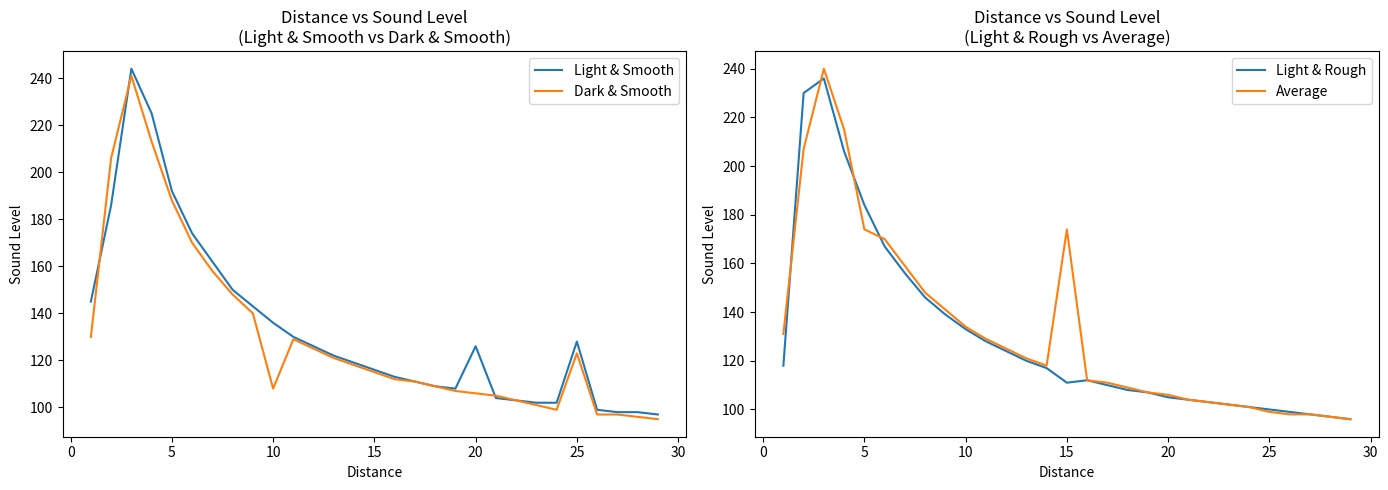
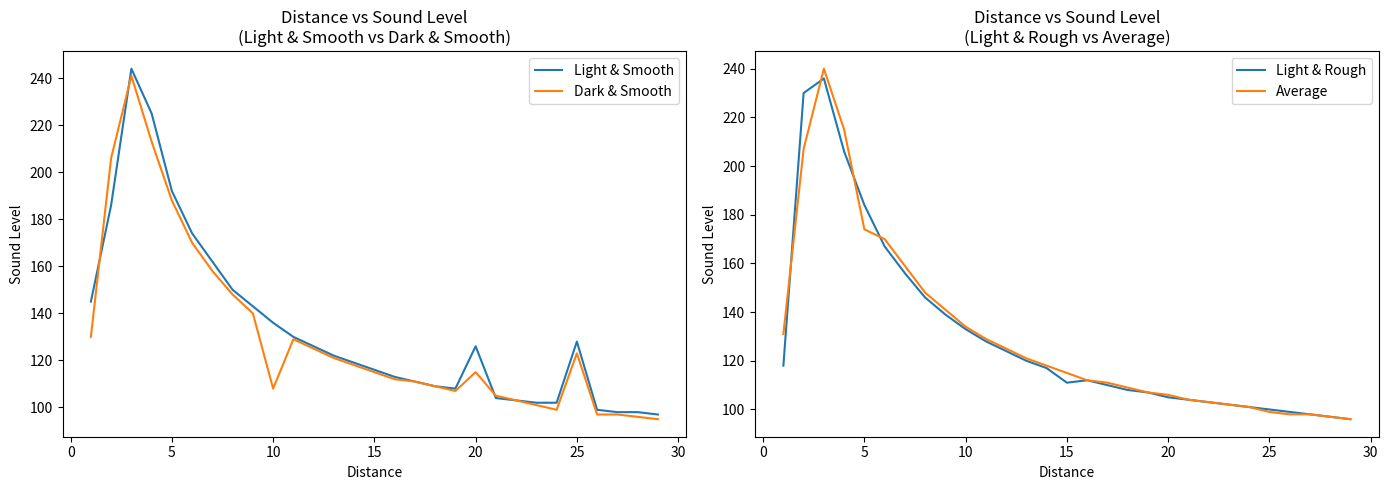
  {
    "Distance vs Sound Level (Light & Smooth vs Dark & Smooth)": {
      "Light & Smooth": {
        "5": 192,
        "10": 136,
        "20": 126,
        "25": 128
      },
      "Dark & Smooth": {
        "5": 188,
        "10": 108,
-       "20": 106,
+       "20": 115,
        "25": 123
      }
    },
    "Distance vs Sound Level (Light & Rough vs Average)": {
      "Light & Rough": {
        "5": 184,
        "15": 111
      },
      "Average": {
        "5": 174,
-       "15": 174
+       "15": 115
      }
    }
  }
